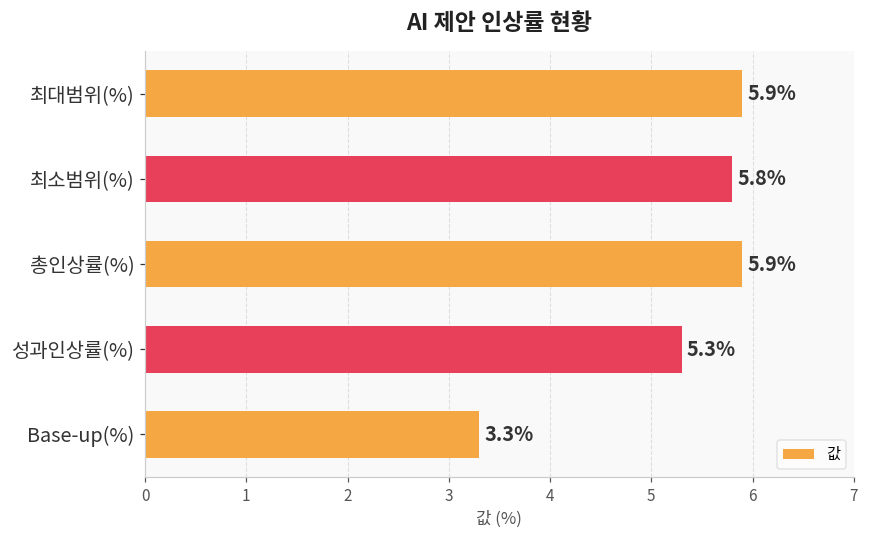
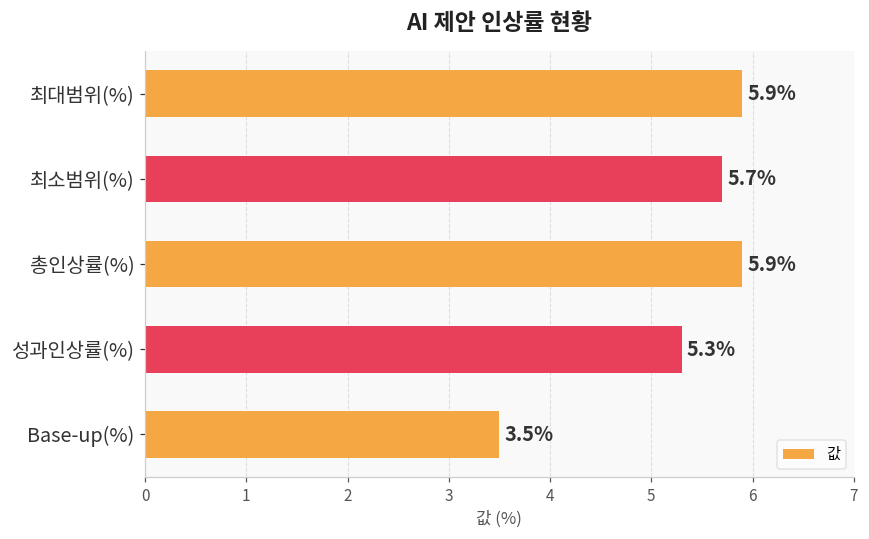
  {
    "최대범위(%)": "5.9%",
-   "최소범위(%)": "5.8%",
+   "최소범위(%)": "5.7%",
    "총인상률(%)": "5.9%",
    "성과인상률(%)": "5.3%",
-   "Base-up(%)": "3.3%"
+   "Base-up(%)": "3.5%"
  }
